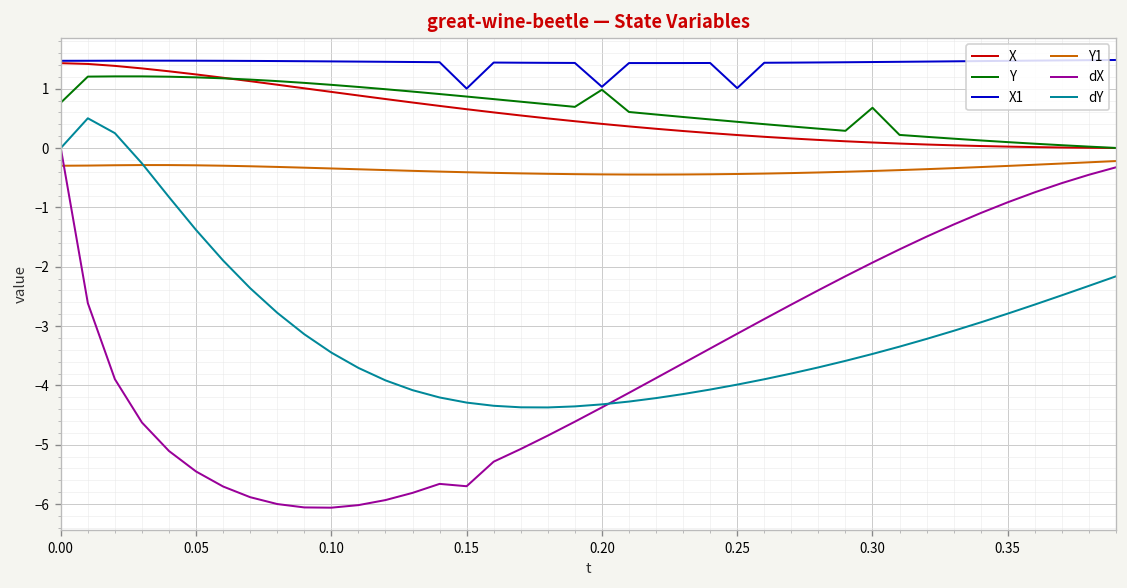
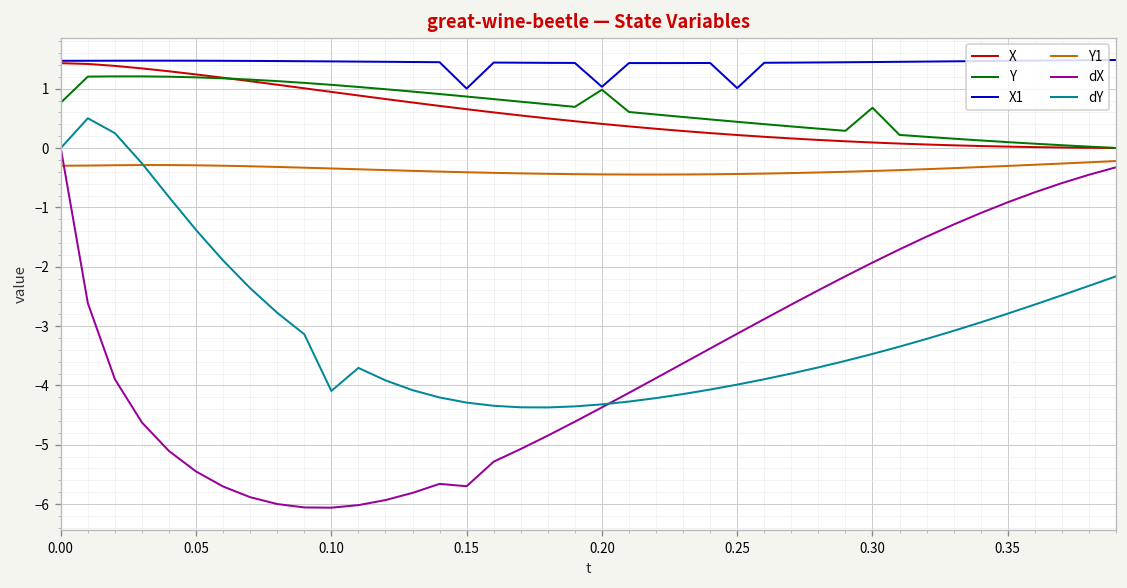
  {
    "X": {
      "0.10": 0.9,
      "0.15": 0.7,
      "0.20": 0.4,
      "0.25": 0.2,
      "0.30": 0.1,
      "0.35": 0.0
    },
    "Y": {
      "0.00": 0.8,
      "0.10": 1.1,
      "0.15": 0.9,
      "0.25": 0.4,
      "0.30": 0.7,
      "0.35": 0.1
    },
    "X1": {
      "0.05": 1.5,
      "0.10": 1.5,
      "0.15": 1.0,
      "0.25": 1.0,
      "0.30": 1.4
    },
    "Y1": {
      "0.00": -0.3,
      "0.05": -0.3,
      "0.10": -0.3,
      "0.15": -0.4,
      "0.20": -0.4,
      "0.25": -0.4,
      "0.30": -0.4,
      "0.35": -0.3
    },
    "dX": {
      "0.05": -5.5,
      "0.10": -6.1,
      "0.15": -5.7,
      "0.25": -3.1,
      "0.30": -1.9,
      "0.35": -0.9
    },
    "dY": {
      "0.05": -1.4,
-     "0.10": -3.4,
+     "0.10": -4.1,
      "0.15": -4.3,
      "0.25": -4.0,
      "0.30": -3.5,
      "0.35": -2.8
    }
  }
